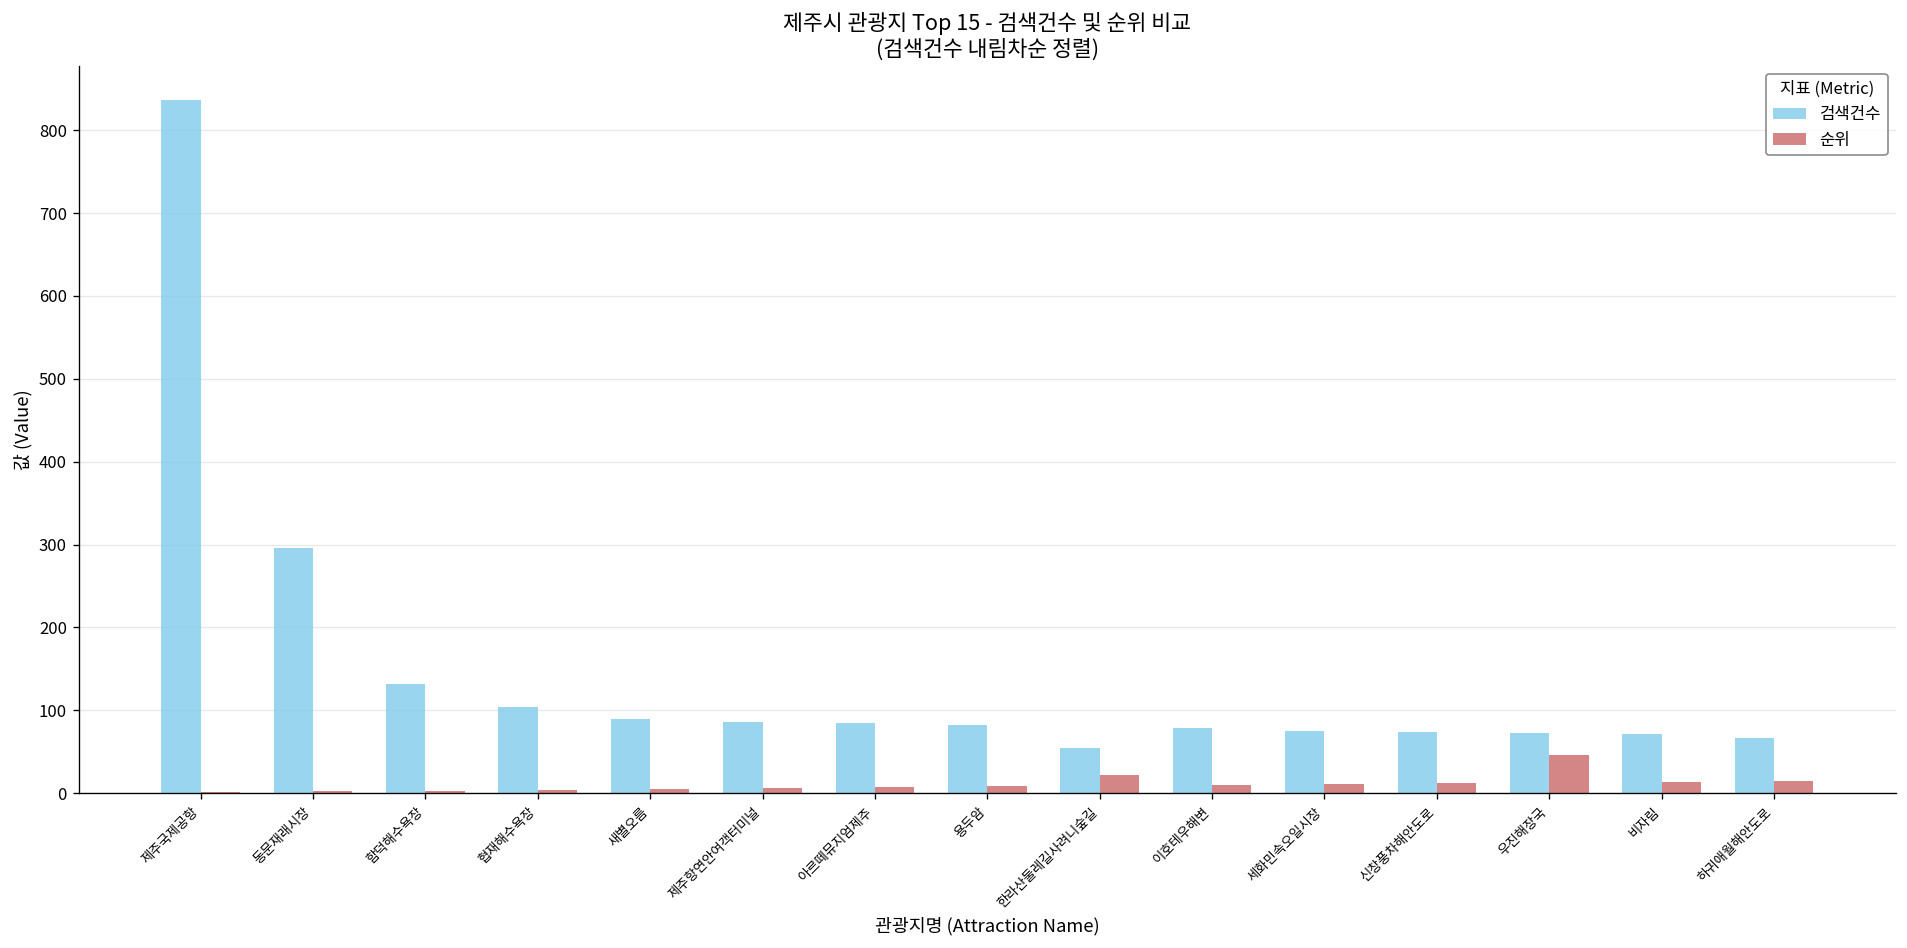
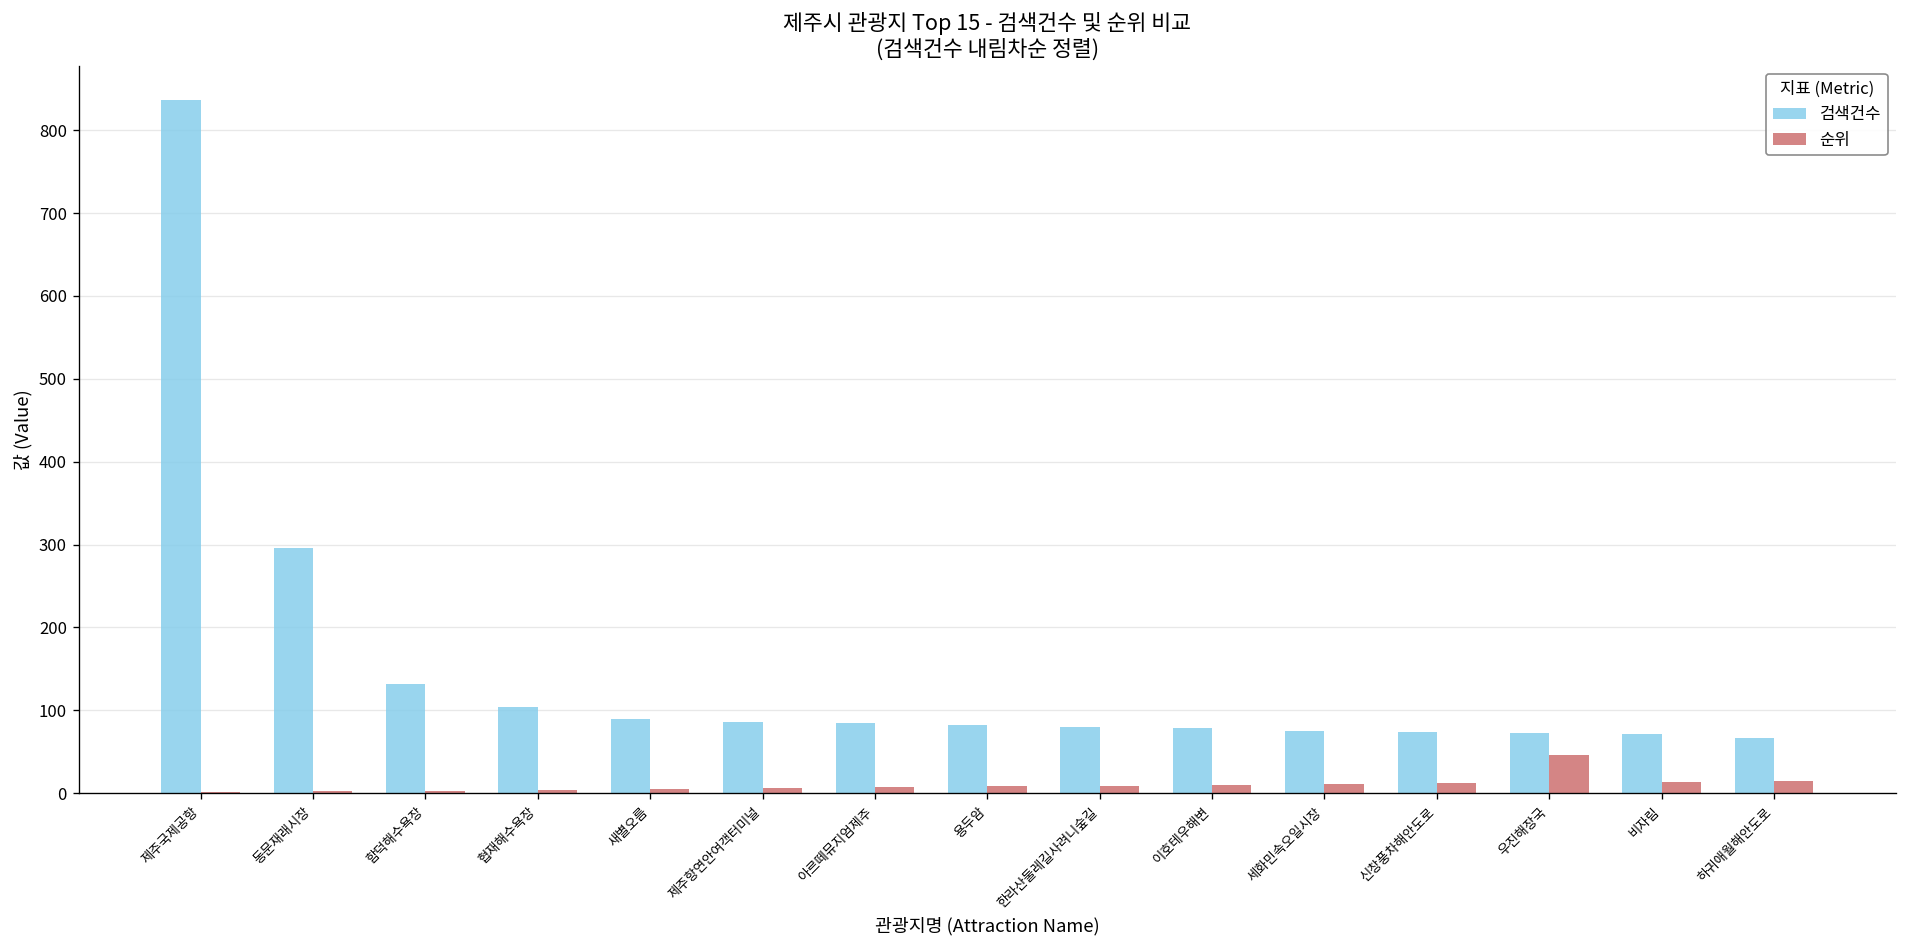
  {
    "검색건수": {
      "제주국제공항": 840,
      "동문재래시장": 300,
      "함덕해수욕장": 130,
      "협재해수욕장": 100,
      "새별오름": 90,
      "제주항연안여객터미널": 90,
      "아르떼뮤지엄제주": 90,
      "용두암": 80,
-     "한라산둘레길사려니숲길": 60,
+     "한라산둘레길사려니숲길": 80,
      "이호테우해변": 80,
      "세화민속오일시장": 80,
      "신창풍차해안도로": 70,
      "우진해장국": 70,
      "비자림": 70,
      "하귀애월해안도로": 70
    },
    "순위": {
      "협재해수욕장": 0,
      "새별오름": 10,
      "제주항연안여객터미널": 10,
      "아르떼뮤지엄제주": 10,
      "용두암": 10,
-     "한라산둘레길사려니숲길": 20,
+     "한라산둘레길사려니숲길": 10,
      "이호테우해변": 10,
      "세화민속오일시장": 10,
      "신창풍차해안도로": 10,
      "우진해장국": 50,
      "비자림": 10,
      "하귀애월해안도로": 20
    }
  }
